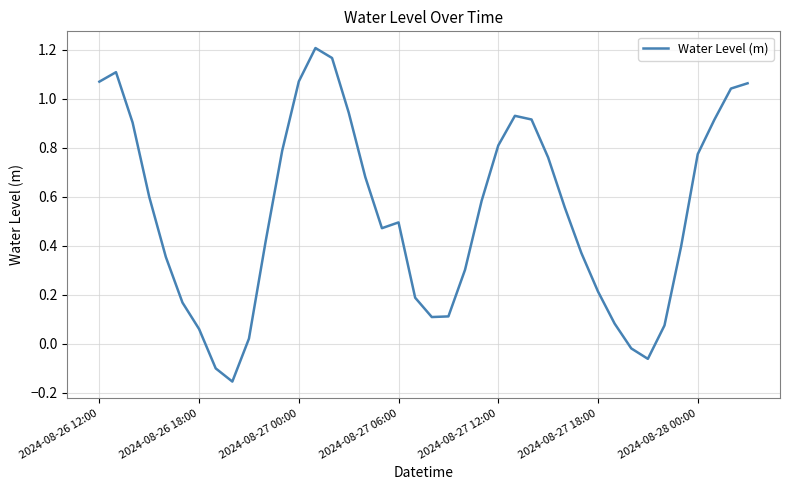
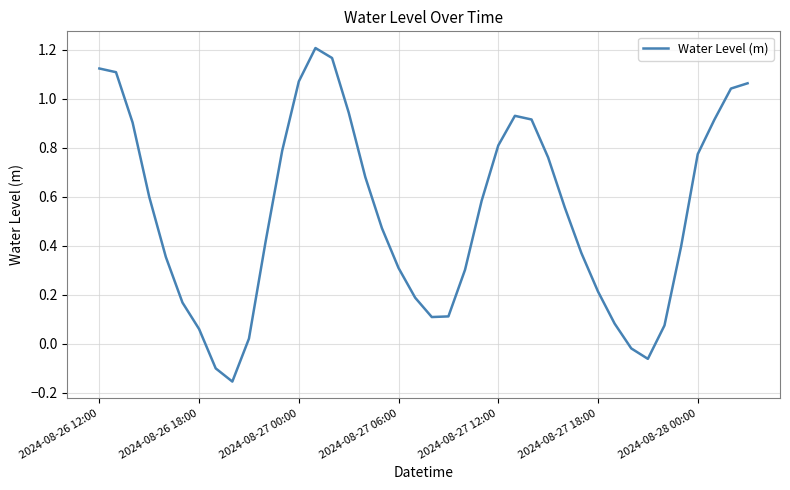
  {
-   "2024-08-26 12:00": 1.07,
+   "2024-08-26 12:00": 1.12,
    "2024-08-26 18:00": 0.06,
    "2024-08-27 00:00": 1.07,
-   "2024-08-27 06:00": 0.50,
+   "2024-08-27 06:00": 0.31,
    "2024-08-27 12:00": 0.81,
    "2024-08-27 18:00": 0.21,
    "2024-08-28 00:00": 0.77
  }
